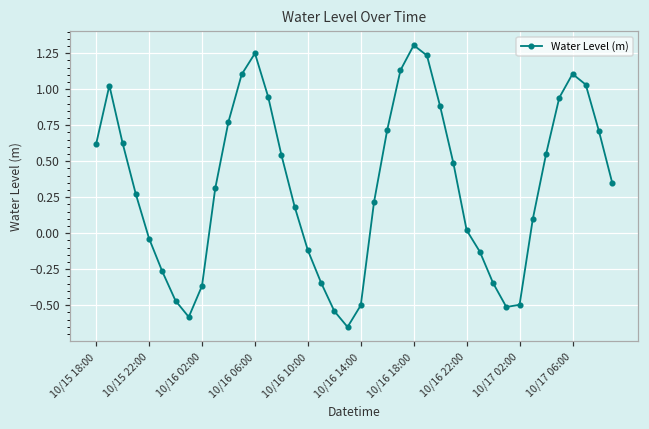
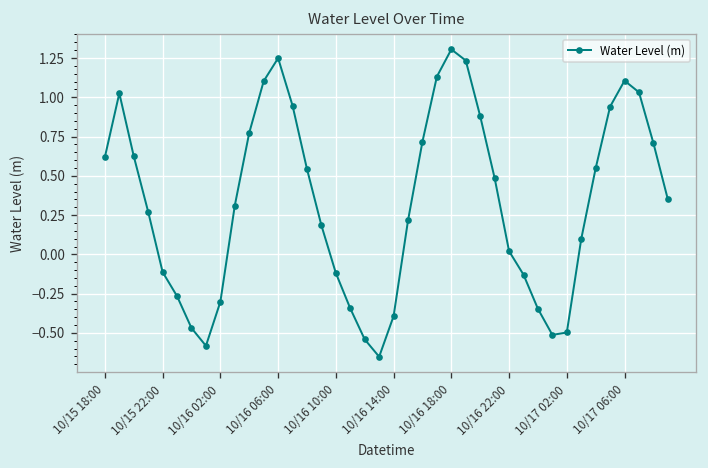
  {
    "10/15 18:00": 0.62,
-   "10/15 22:00": -0.04,
-   "10/16 02:00": -0.37,
+   "10/15 22:00": -0.11,
+   "10/16 02:00": -0.30,
    "10/16 06:00": 1.25,
    "10/16 10:00": -0.12,
-   "10/16 14:00": -0.50,
+   "10/16 14:00": -0.39,
    "10/16 18:00": 1.31,
    "10/16 22:00": 0.02,
    "10/17 02:00": -0.50,
    "10/17 06:00": 1.11
  }
